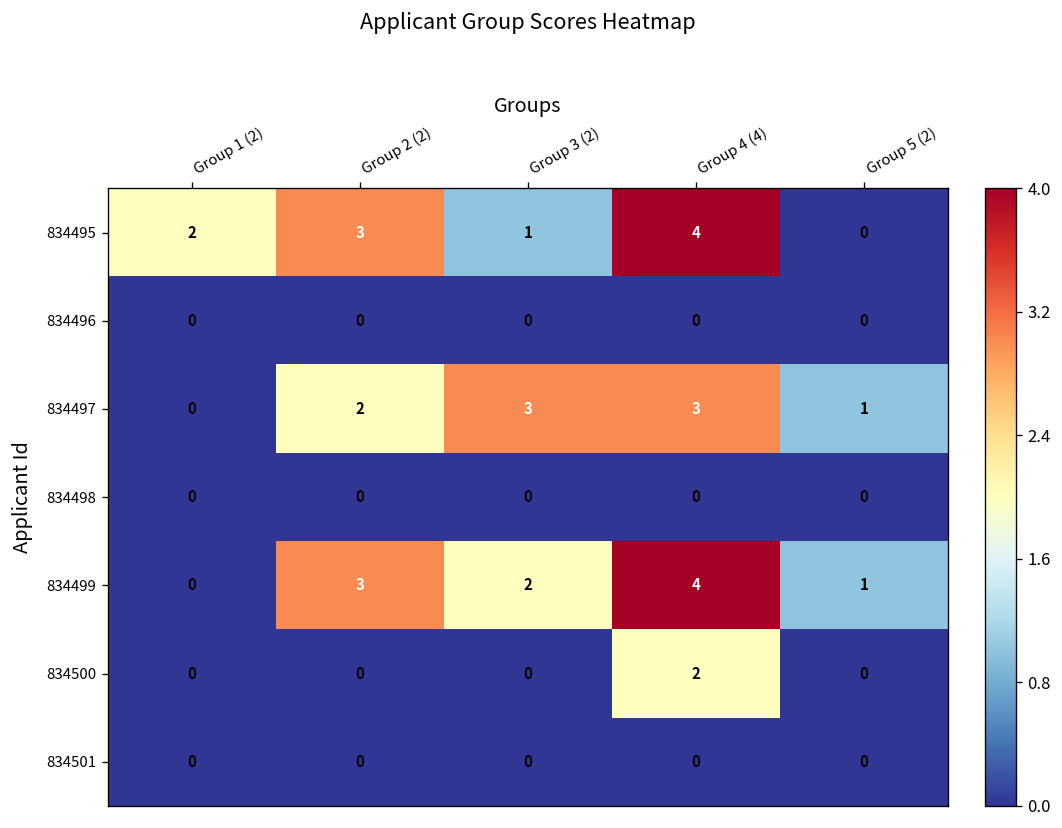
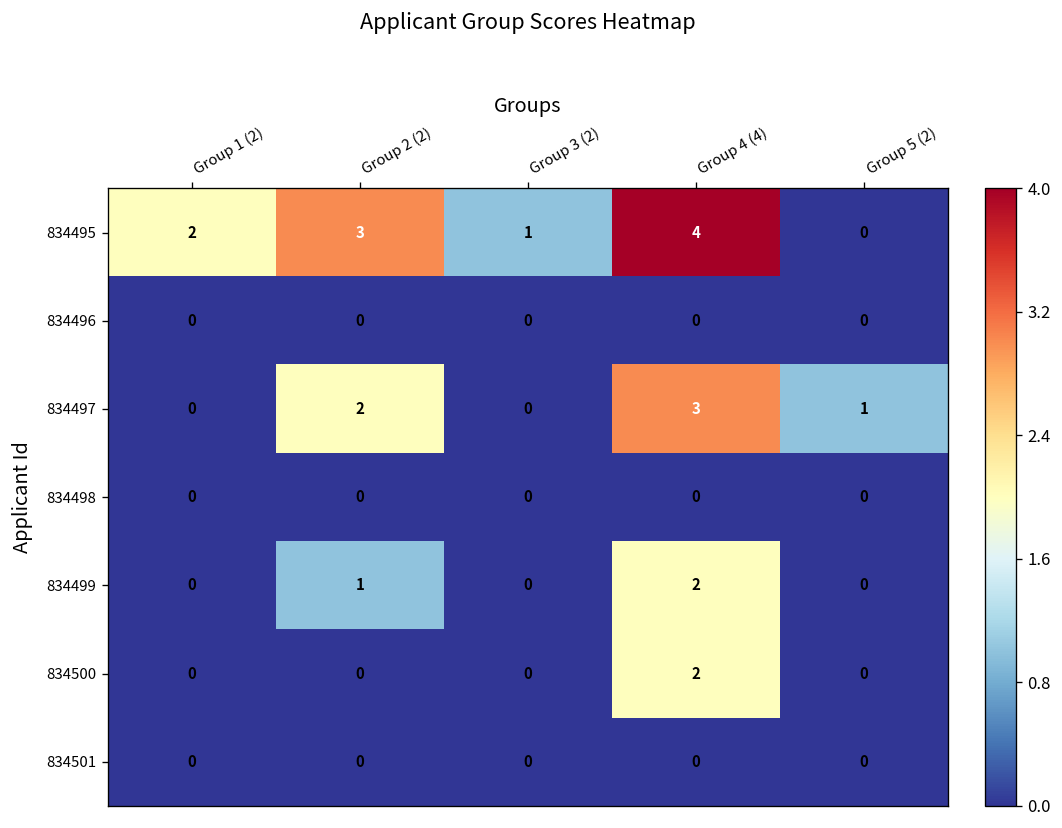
  {
    "834495": {
      "Group 1 (2)": 2,
      "Group 2 (2)": 3,
      "Group 3 (2)": 1,
      "Group 4 (4)": 4,
      "Group 5 (2)": 0
    },
    "834496": {
      "Group 1 (2)": 0,
      "Group 2 (2)": 0,
      "Group 3 (2)": 0,
      "Group 4 (4)": 0,
      "Group 5 (2)": 0
    },
    "834497": {
      "Group 1 (2)": 0,
      "Group 2 (2)": 2,
-     "Group 3 (2)": 3,
+     "Group 3 (2)": 0,
      "Group 4 (4)": 3,
      "Group 5 (2)": 1
    },
    "834498": {
      "Group 1 (2)": 0,
      "Group 2 (2)": 0,
      "Group 3 (2)": 0,
      "Group 4 (4)": 0,
      "Group 5 (2)": 0
    },
    "834499": {
      "Group 1 (2)": 0,
-     "Group 2 (2)": 3,
-     "Group 3 (2)": 2,
-     "Group 4 (4)": 4,
-     "Group 5 (2)": 1
+     "Group 2 (2)": 1,
+     "Group 3 (2)": 0,
+     "Group 4 (4)": 2,
+     "Group 5 (2)": 0
    },
    "834500": {
      "Group 1 (2)": 0,
      "Group 2 (2)": 0,
      "Group 3 (2)": 0,
      "Group 4 (4)": 2,
      "Group 5 (2)": 0
    },
    "834501": {
      "Group 1 (2)": 0,
      "Group 2 (2)": 0,
      "Group 3 (2)": 0,
      "Group 4 (4)": 0,
      "Group 5 (2)": 0
    }
  }
